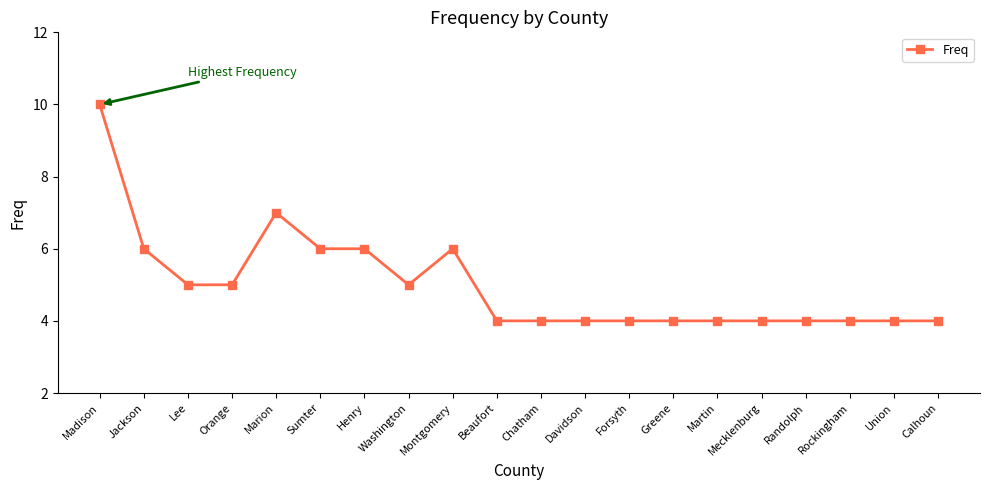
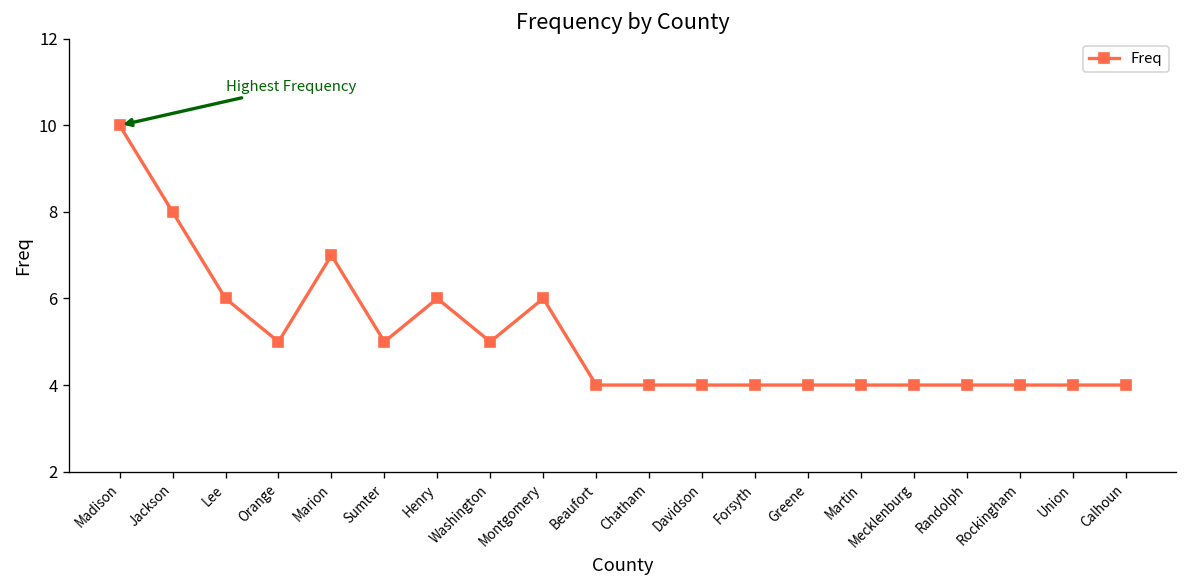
  {
    "Madison": 10,
-   "Jackson": 6,
-   "Lee": 5,
+   "Jackson": 8,
+   "Lee": 6,
    "Orange": 5,
    "Marion": 7,
-   "Sumter": 6,
+   "Sumter": 5,
    "Henry": 6,
    "Washington": 5,
    "Montgomery": 6,
    "Beaufort": 4,
    "Chatham": 4,
    "Davidson": 4,
    "Forsyth": 4,
    "Greene": 4,
    "Martin": 4,
    "Mecklenburg": 4,
    "Randolph": 4,
    "Rockingham": 4,
    "Union": 4,
    "Calhoun": 4
  }
